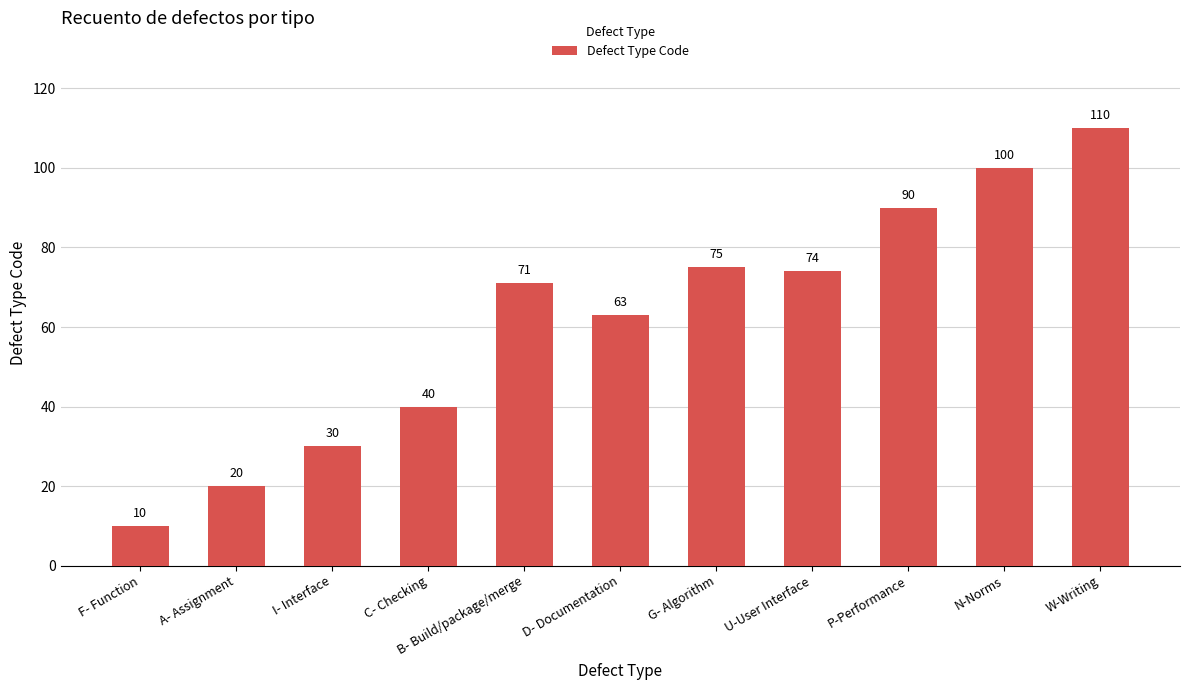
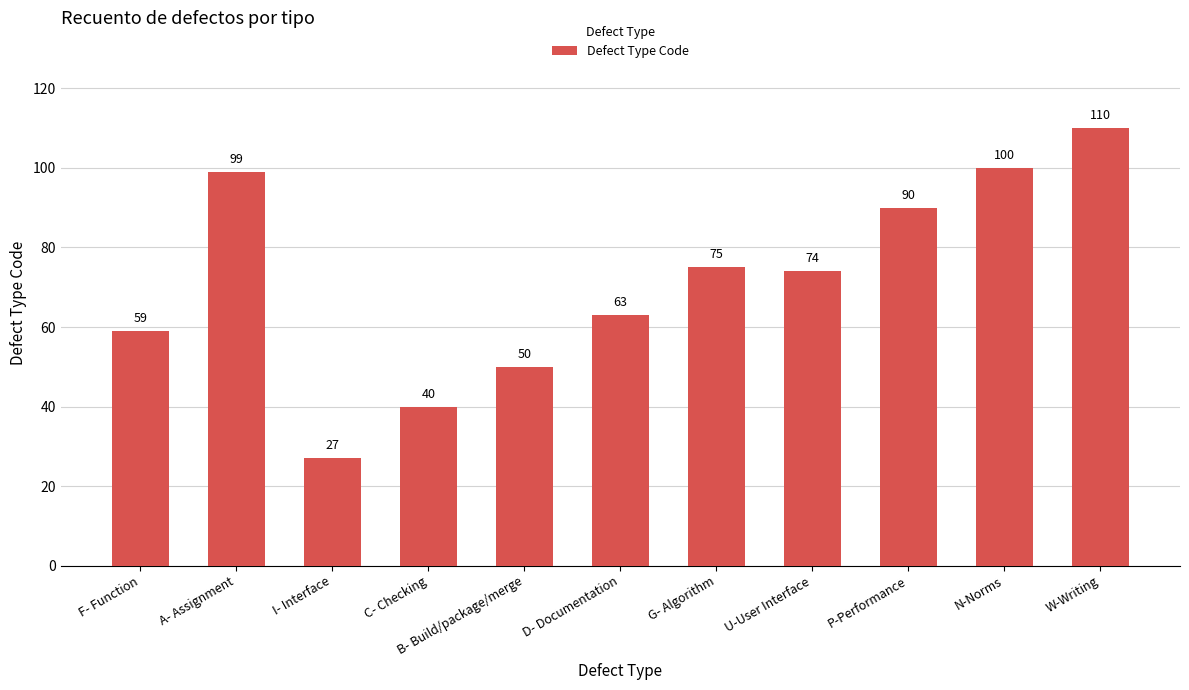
  {
-   "F- Function": 10,
-   "A- Assignment": 20,
-   "I- Interface": 30,
+   "F- Function": 59,
+   "A- Assignment": 99,
+   "I- Interface": 27,
    "C- Checking": 40,
-   "B- Build/package/merge": 71,
+   "B- Build/package/merge": 50,
    "D- Documentation": 63,
    "G- Algorithm": 75,
    "U-User Interface": 74,
    "P-Performance": 90,
    "N-Norms": 100,
    "W-Writing": 110
  }
